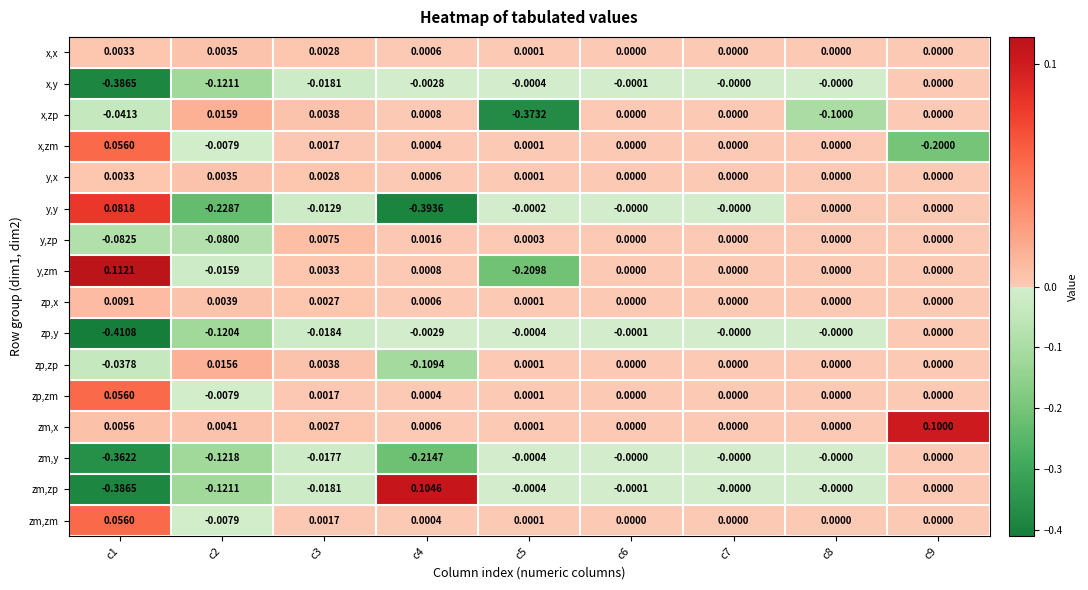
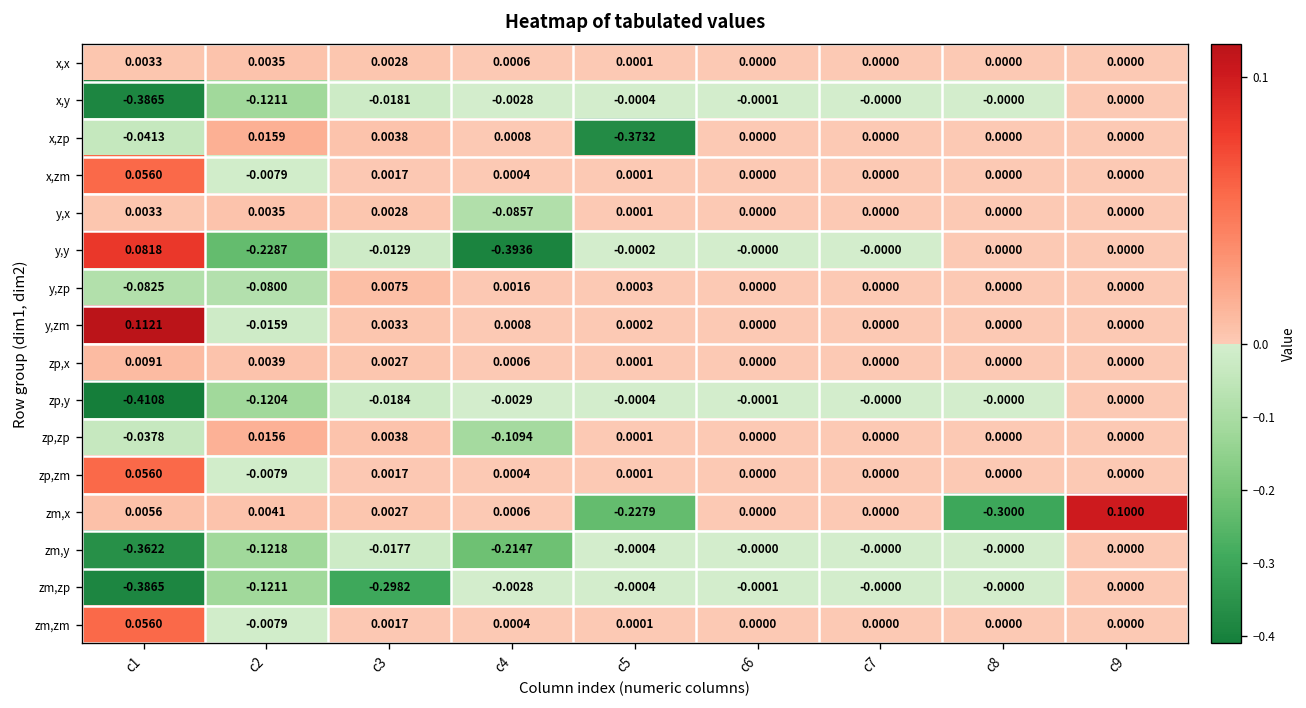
  {
    "x,x": {
      "c1": 0.0033,
      "c2": 0.0035,
      "c3": 0.0028,
      "c4": 0.0006,
      "c5": 0.0001,
      "c6": 0.0000,
      "c7": 0.0000,
      "c8": 0.0000,
      "c9": 0.0000
    },
    "x,y": {
      "c1": -0.3865,
      "c2": -0.1211,
      "c3": -0.0181,
      "c4": -0.0028,
      "c5": -0.0004,
      "c6": -0.0001,
      "c7": -0.0000,
      "c8": -0.0000,
      "c9": 0.0000
    },
    "x,zp": {
      "c1": -0.0413,
      "c2": 0.0159,
      "c3": 0.0038,
      "c4": 0.0008,
      "c5": -0.3732,
      "c6": 0.0000,
      "c7": 0.0000,
-     "c8": -0.1000,
+     "c8": 0.0000,
      "c9": 0.0000
    },
    "x,zm": {
      "c1": 0.0560,
      "c2": -0.0079,
      "c3": 0.0017,
      "c4": 0.0004,
      "c5": 0.0001,
      "c6": 0.0000,
      "c7": 0.0000,
      "c8": 0.0000,
-     "c9": -0.2000
+     "c9": 0.0000
    },
    "y,x": {
      "c1": 0.0033,
      "c2": 0.0035,
      "c3": 0.0028,
-     "c4": 0.0006,
+     "c4": -0.0857,
      "c5": 0.0001,
      "c6": 0.0000,
      "c7": 0.0000,
      "c8": 0.0000,
      "c9": 0.0000
    },
    "y,y": {
      "c1": 0.0818,
      "c2": -0.2287,
      "c3": -0.0129,
      "c4": -0.3936,
      "c5": -0.0002,
      "c6": -0.0000,
      "c7": -0.0000,
      "c8": 0.0000,
      "c9": 0.0000
    },
    "y,zp": {
      "c1": -0.0825,
      "c2": -0.0800,
      "c3": 0.0075,
      "c4": 0.0016,
      "c5": 0.0003,
      "c6": 0.0000,
      "c7": 0.0000,
      "c8": 0.0000,
      "c9": 0.0000
    },
    "y,zm": {
      "c1": 0.1121,
      "c2": -0.0159,
      "c3": 0.0033,
      "c4": 0.0008,
-     "c5": -0.2098,
+     "c5": 0.0002,
      "c6": 0.0000,
      "c7": 0.0000,
      "c8": 0.0000,
      "c9": 0.0000
    },
    "zp,x": {
      "c1": 0.0091,
      "c2": 0.0039,
      "c3": 0.0027,
      "c4": 0.0006,
      "c5": 0.0001,
      "c6": 0.0000,
      "c7": 0.0000,
      "c8": 0.0000,
      "c9": 0.0000
    },
    "zp,y": {
      "c1": -0.4108,
      "c2": -0.1204,
      "c3": -0.0184,
      "c4": -0.0029,
      "c5": -0.0004,
      "c6": -0.0001,
      "c7": -0.0000,
      "c8": -0.0000,
      "c9": 0.0000
    },
    "zp,zp": {
      "c1": -0.0378,
      "c2": 0.0156,
      "c3": 0.0038,
      "c4": -0.1094,
      "c5": 0.0001,
      "c6": 0.0000,
      "c7": 0.0000,
      "c8": 0.0000,
      "c9": 0.0000
    },
    "zp,zm": {
      "c1": 0.0560,
      "c2": -0.0079,
      "c3": 0.0017,
      "c4": 0.0004,
      "c5": 0.0001,
      "c6": 0.0000,
      "c7": 0.0000,
      "c8": 0.0000,
      "c9": 0.0000
    },
    "zm,x": {
      "c1": 0.0056,
      "c2": 0.0041,
      "c3": 0.0027,
      "c4": 0.0006,
-     "c5": 0.0001,
+     "c5": -0.2279,
      "c6": 0.0000,
      "c7": 0.0000,
-     "c8": 0.0000,
+     "c8": -0.3000,
      "c9": 0.1000
    },
    "zm,y": {
      "c1": -0.3622,
      "c2": -0.1218,
      "c3": -0.0177,
      "c4": -0.2147,
      "c5": -0.0004,
      "c6": -0.0000,
      "c7": -0.0000,
      "c8": -0.0000,
      "c9": 0.0000
    },
    "zm,zp": {
      "c1": -0.3865,
      "c2": -0.1211,
-     "c3": -0.0181,
-     "c4": 0.1046,
+     "c3": -0.2982,
+     "c4": -0.0028,
      "c5": -0.0004,
      "c6": -0.0001,
      "c7": -0.0000,
      "c8": -0.0000,
      "c9": 0.0000
    },
    "zm,zm": {
      "c1": 0.0560,
      "c2": -0.0079,
      "c3": 0.0017,
      "c4": 0.0004,
      "c5": 0.0001,
      "c6": 0.0000,
      "c7": 0.0000,
      "c8": 0.0000,
      "c9": 0.0000
    }
  }
